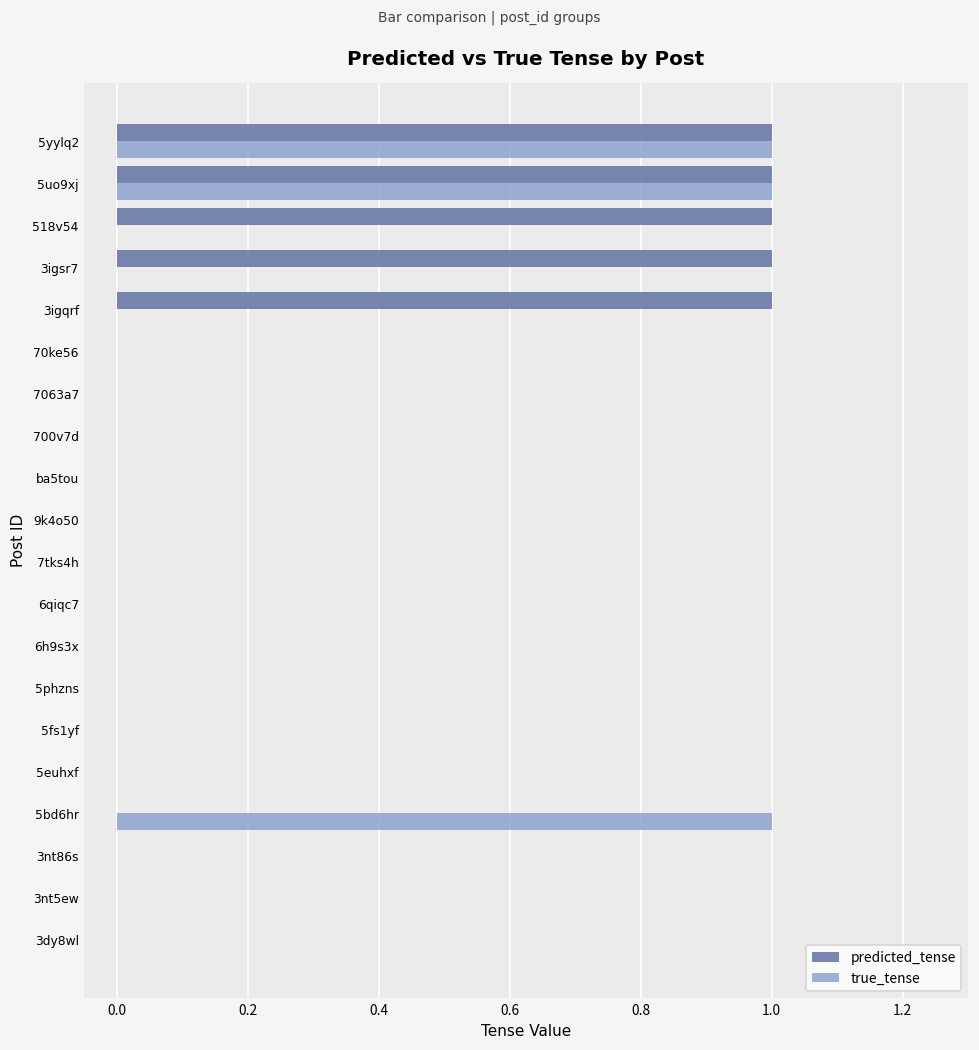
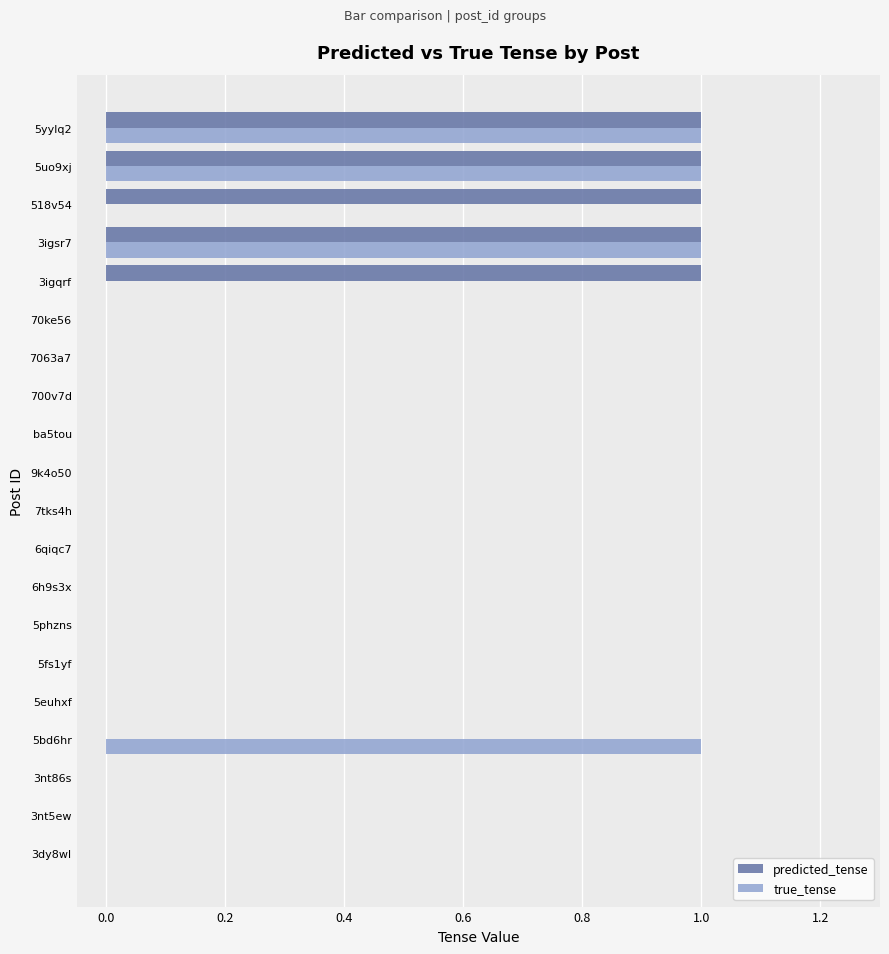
  {
    "predicted_tense": {
      "5yylq2": 1,
      "5uo9xj": 1,
      "518v54": 1,
      "3igsr7": 1,
      "3igqrf": 1,
      "70ke56": 0,
      "7063a7": 0,
      "700v7d": 0,
      "ba5tou": 0,
      "9k4o50": 0,
      "7tks4h": 0,
      "6qiqc7": 0,
      "6h9s3x": 0,
      "5phzns": 0,
      "5fs1yf": 0,
      "5euhxf": 0,
      "5bd6hr": 0,
      "3nt86s": 0,
      "3nt5ew": 0,
      "3dy8wl": 0
    },
    "true_tense": {
      "5yylq2": 1,
      "5uo9xj": 1,
      "518v54": 0,
-     "3igsr7": 0,
+     "3igsr7": 1,
      "3igqrf": 0,
      "70ke56": 0,
      "7063a7": 0,
      "700v7d": 0,
      "ba5tou": 0,
      "9k4o50": 0,
      "7tks4h": 0,
      "6qiqc7": 0,
      "6h9s3x": 0,
      "5phzns": 0,
      "5fs1yf": 0,
      "5euhxf": 0,
      "5bd6hr": 1,
      "3nt86s": 0,
      "3nt5ew": 0,
      "3dy8wl": 0
    }
  }
